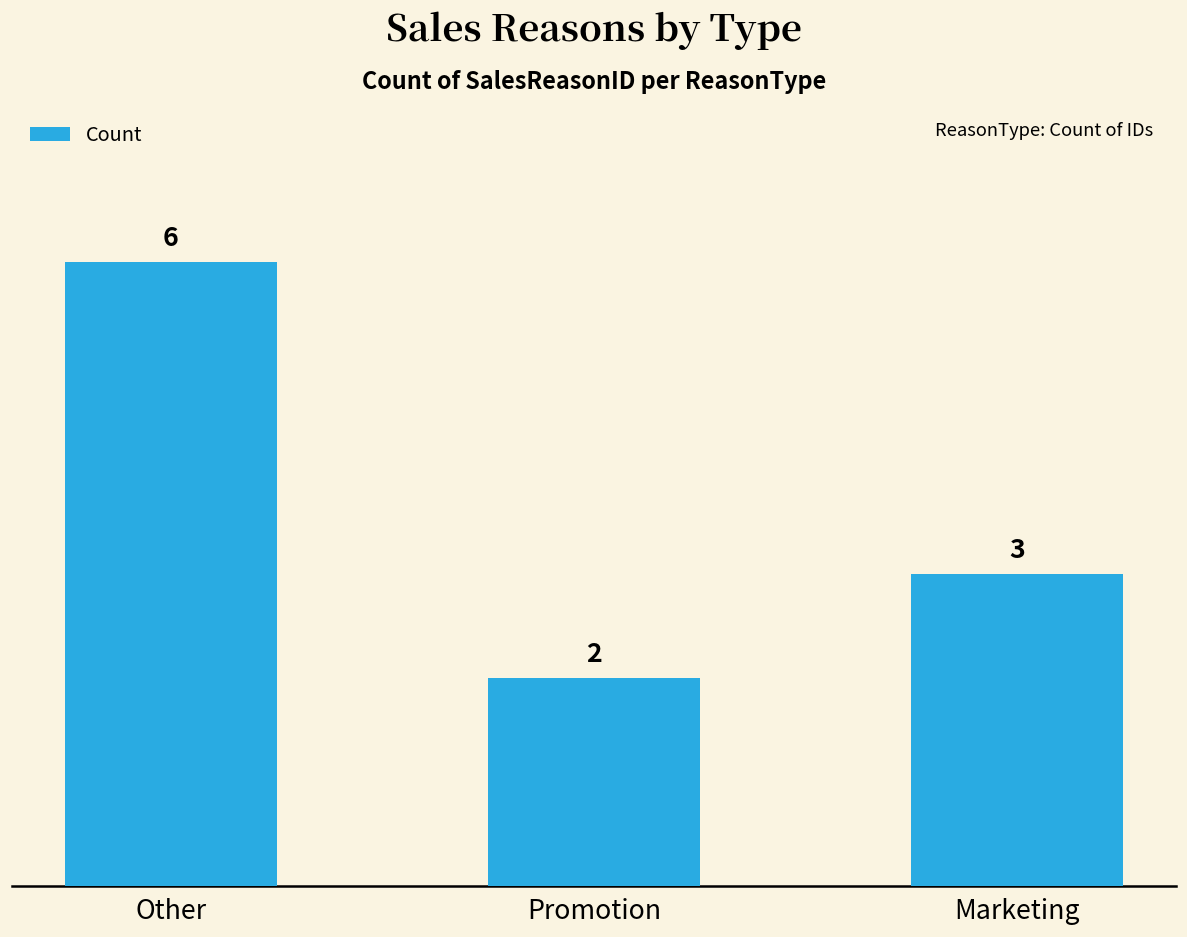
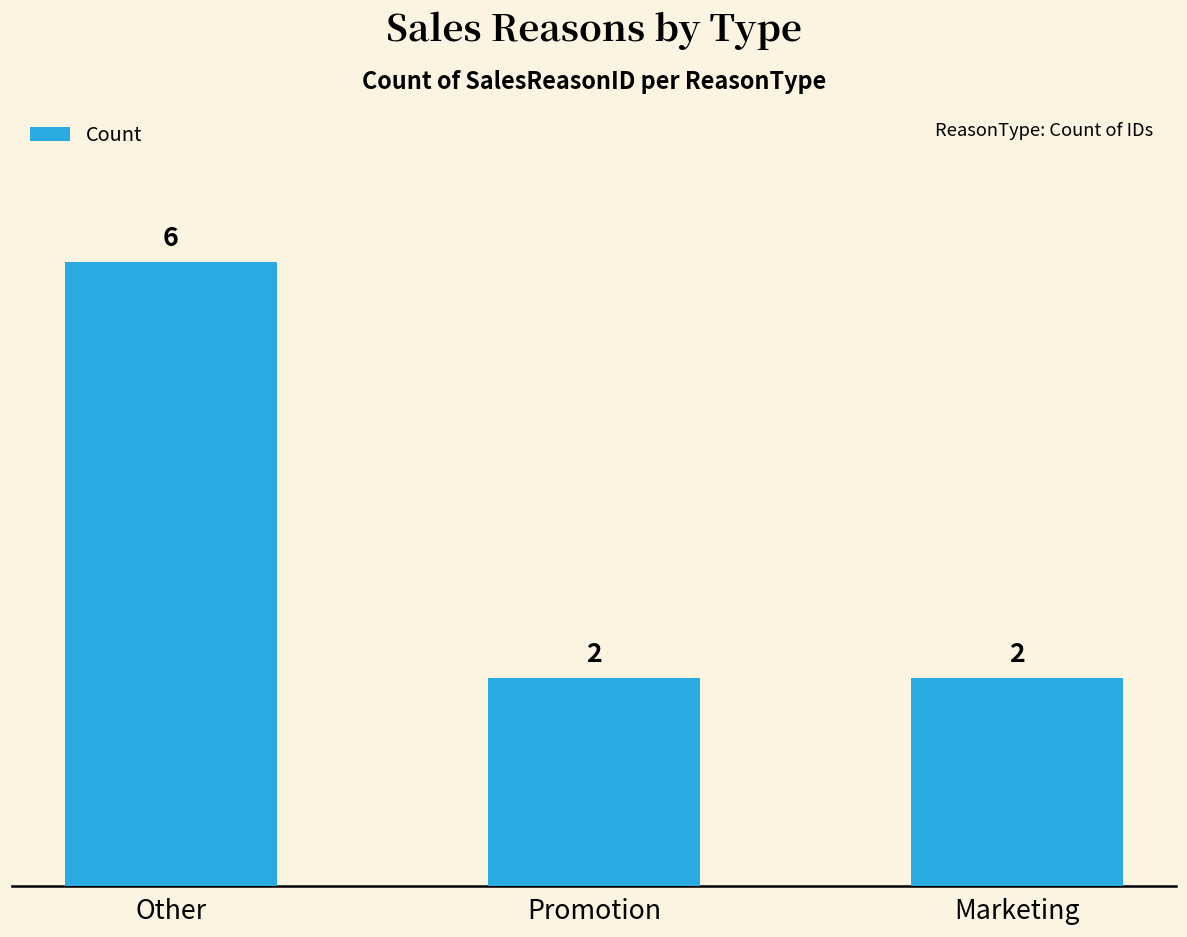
  {
    "Other": 6,
    "Promotion": 2,
-   "Marketing": 3
+   "Marketing": 2
  }
